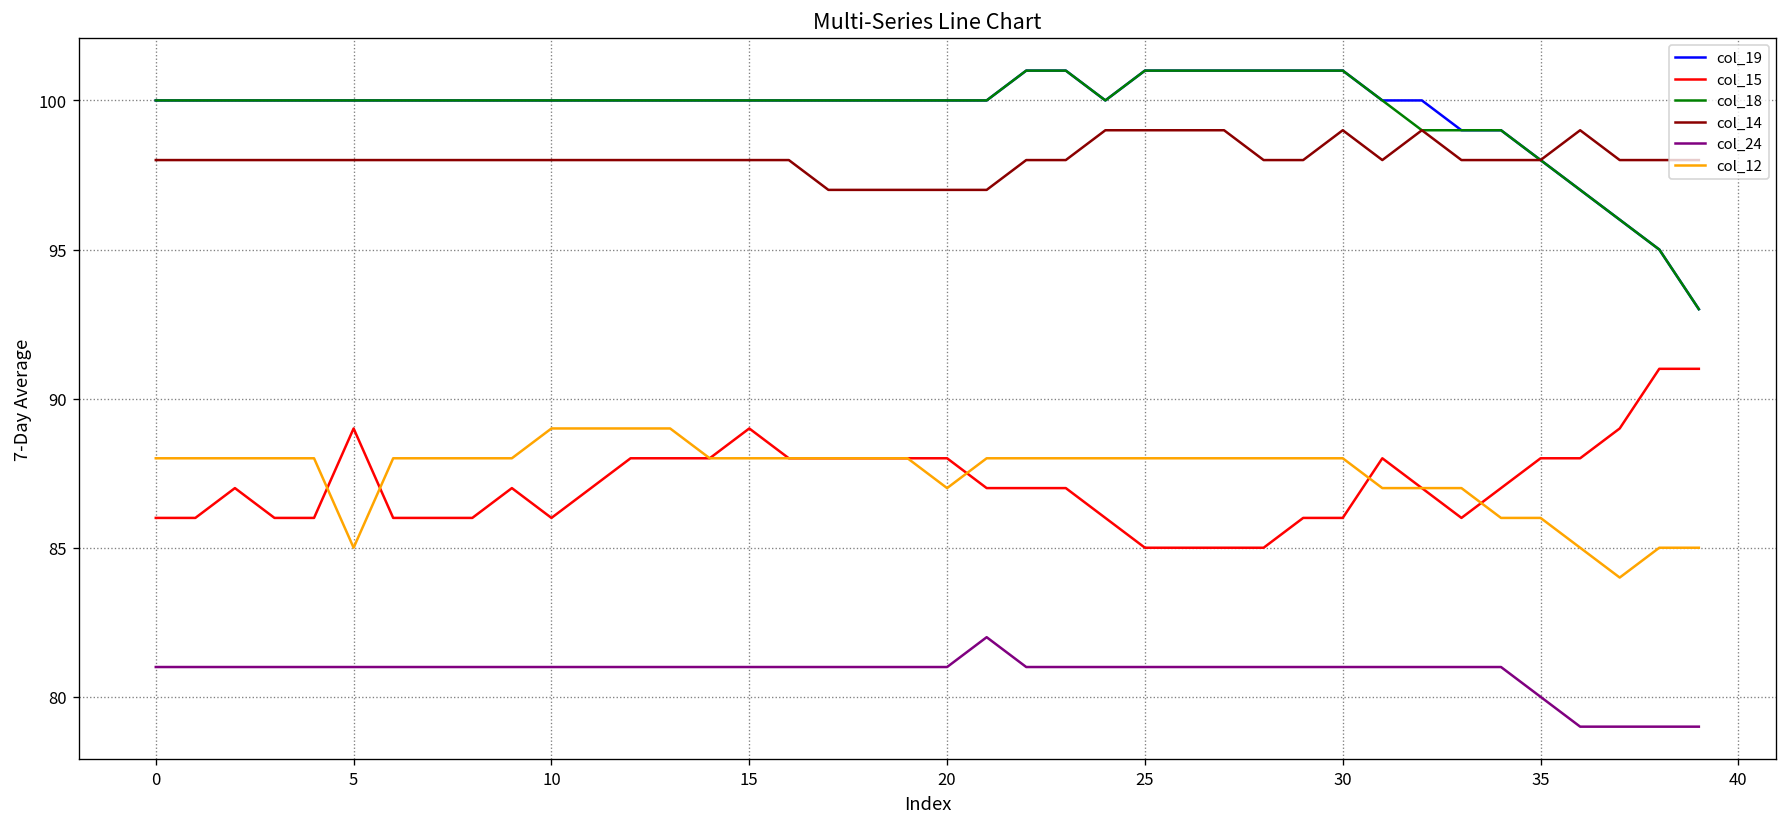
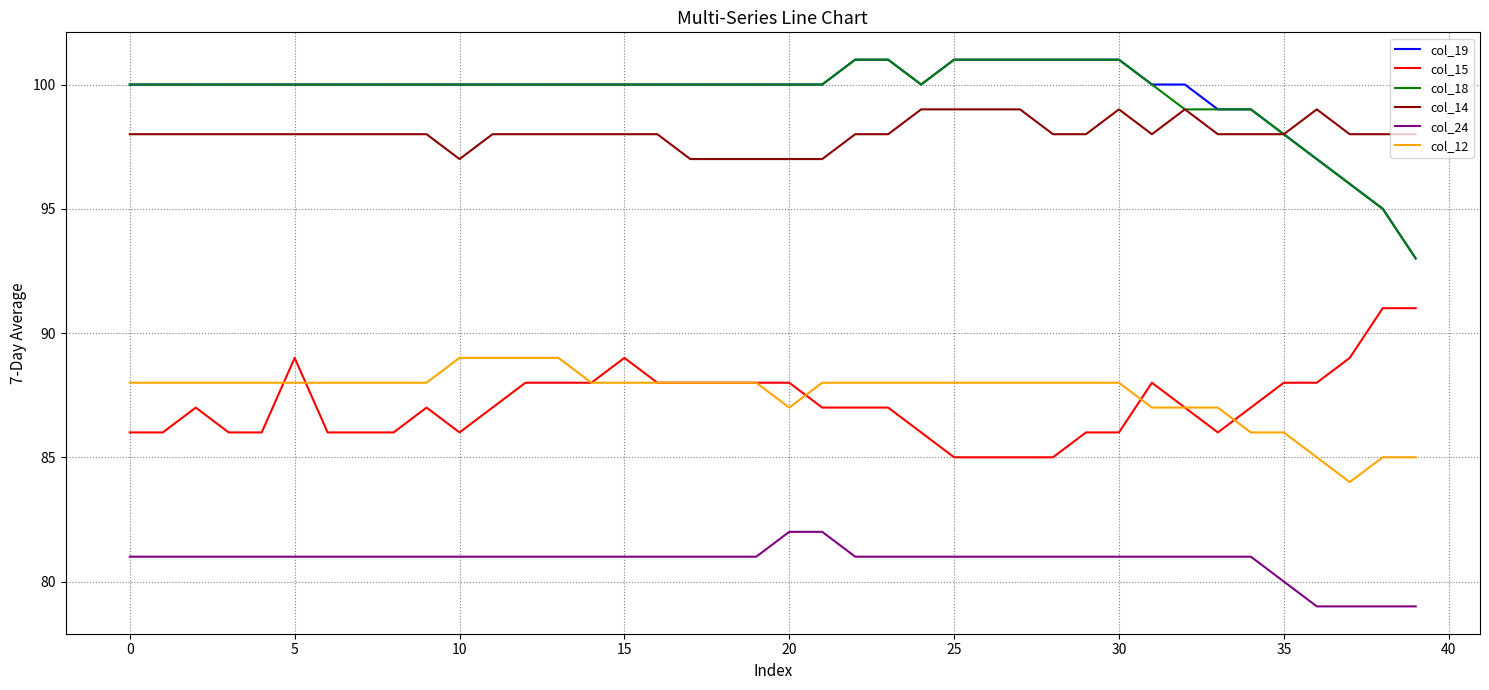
  {
    "col_15": {
      "0": 86,
      "5": 89,
      "10": 86,
      "15": 89,
      "20": 88,
      "25": 85,
      "30": 86,
      "35": 88
    },
    "col_14": {
      "0": 98,
      "5": 98,
-     "10": 98,
+     "10": 97,
      "15": 98,
      "20": 97,
      "25": 99,
      "30": 99
    },
    "col_24": {
      "0": 81,
      "5": 81,
      "10": 81,
      "15": 81,
-     "20": 81,
+     "20": 82,
      "25": 81,
      "30": 81,
      "35": 80
    },
    "col_12": {
      "0": 88,
-     "5": 85,
+     "5": 88,
      "10": 89,
      "15": 88,
      "20": 87,
      "25": 88,
      "30": 88,
      "35": 86
    }
  }
